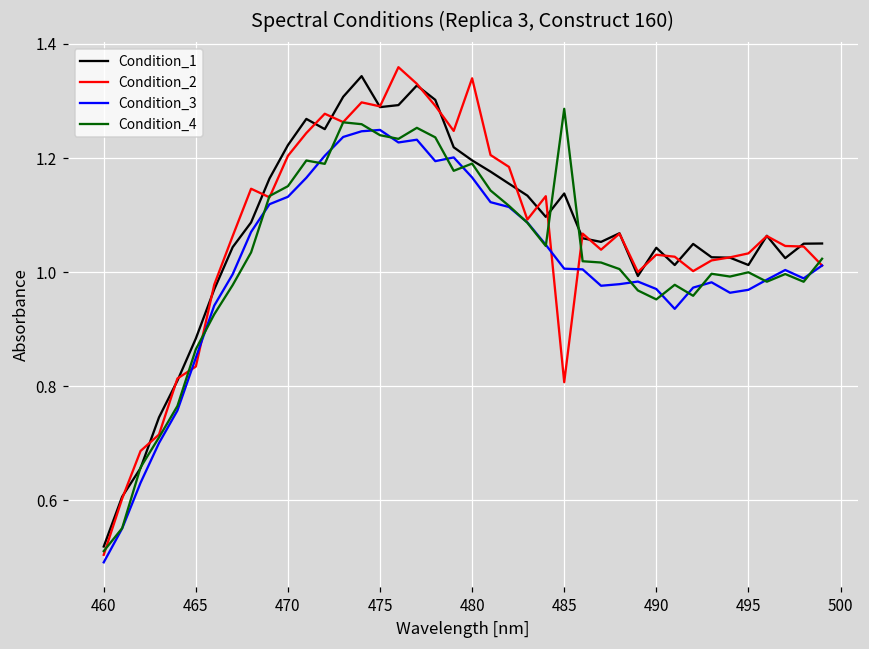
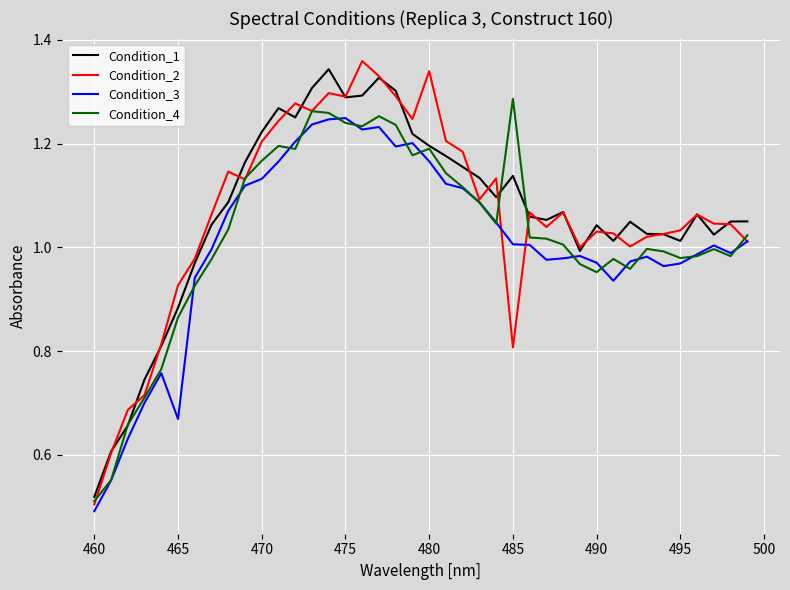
  {
    "Condition_1": {
      "460": 0.52,
      "465": 0.88,
      "470": 1.22,
      "480": 1.20,
      "485": 1.14,
      "490": 1.04,
      "495": 1.01
    },
    "Condition_2": {
      "460": 0.50,
-     "465": 0.83,
+     "465": 0.93,
      "470": 1.20,
      "480": 1.34,
      "485": 0.81,
      "490": 1.03,
      "495": 1.03
    },
    "Condition_3": {
      "460": 0.49,
-     "465": 0.85,
+     "465": 0.67,
      "470": 1.13,
      "475": 1.25,
      "480": 1.17,
      "485": 1.01,
      "490": 0.97,
      "495": 0.97
    },
    "Condition_4": {
      "460": 0.51,
      "465": 0.86,
-     "470": 1.15,
+     "470": 1.17,
      "475": 1.24,
      "480": 1.19,
      "485": 1.29,
      "490": 0.95,
-     "495": 1.00
+     "495": 0.98
    }
  }
